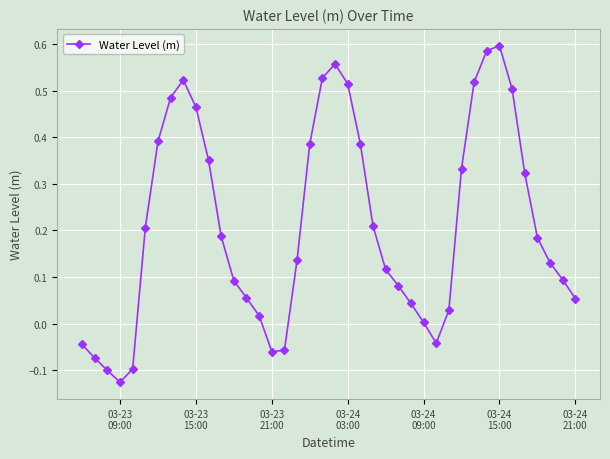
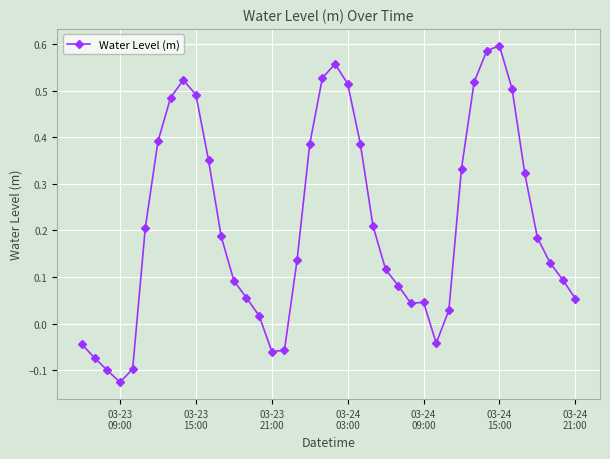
  {
    "03-23 09:00": -0.13,
-   "03-23 15:00": 0.46,
+   "03-23 15:00": 0.49,
    "03-23 21:00": -0.06,
    "03-24 03:00": 0.51,
-   "03-24 09:00": 0.00,
+   "03-24 09:00": 0.05,
    "03-24 15:00": 0.60,
    "03-24 21:00": 0.05
  }
